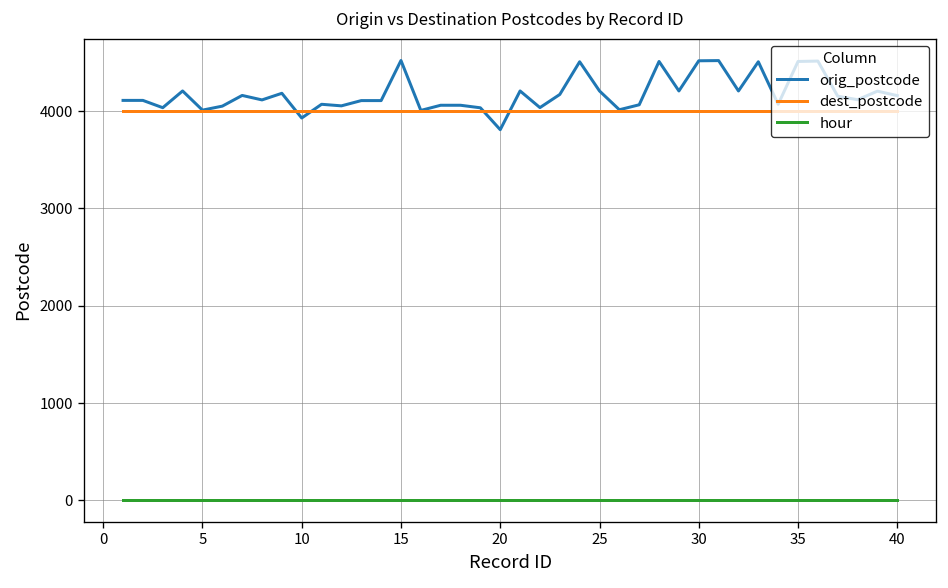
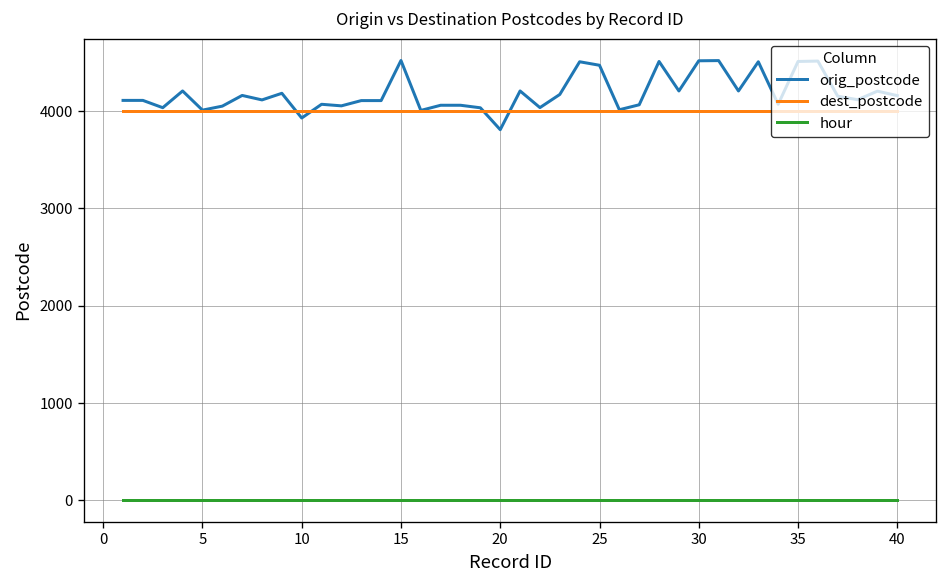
  {
    "orig_postcode": {
      "10": 3900,
      "15": 4500,
      "20": 3800,
-     "25": 4200,
+     "25": 4500,
      "30": 4500
    },
    "dest_postcode": {
      "10": 4000,
      "15": 4000,
      "20": 4000,
      "25": 4000,
      "30": 4000
    },
    "hour": {
      "5": 0,
      "10": 0,
      "15": 0,
      "20": 0,
      "25": 0,
      "30": 0,
      "35": 0,
      "40": 0
    }
  }
